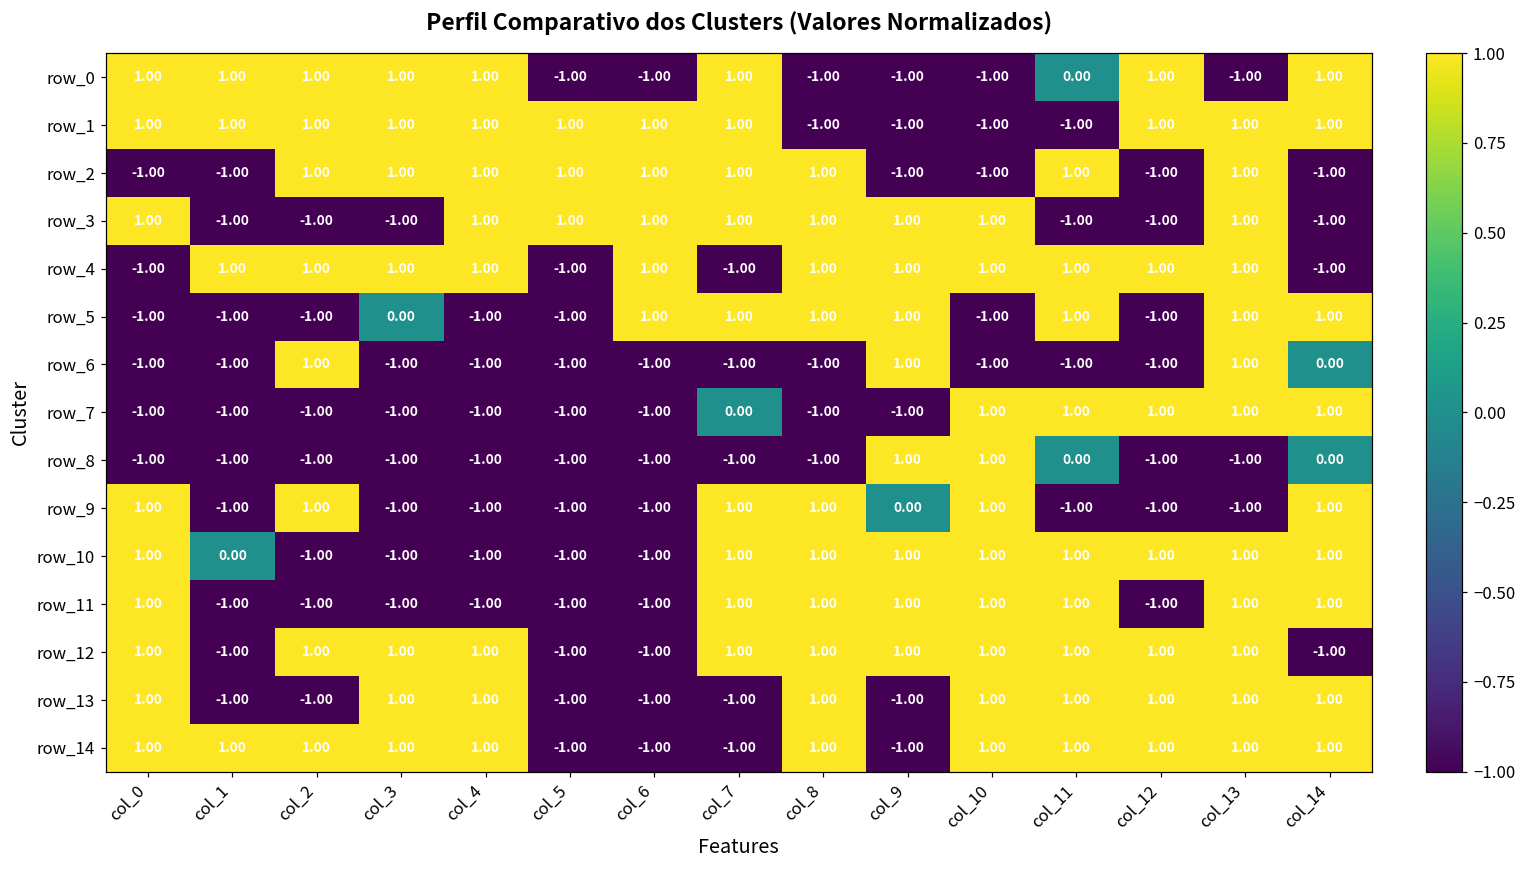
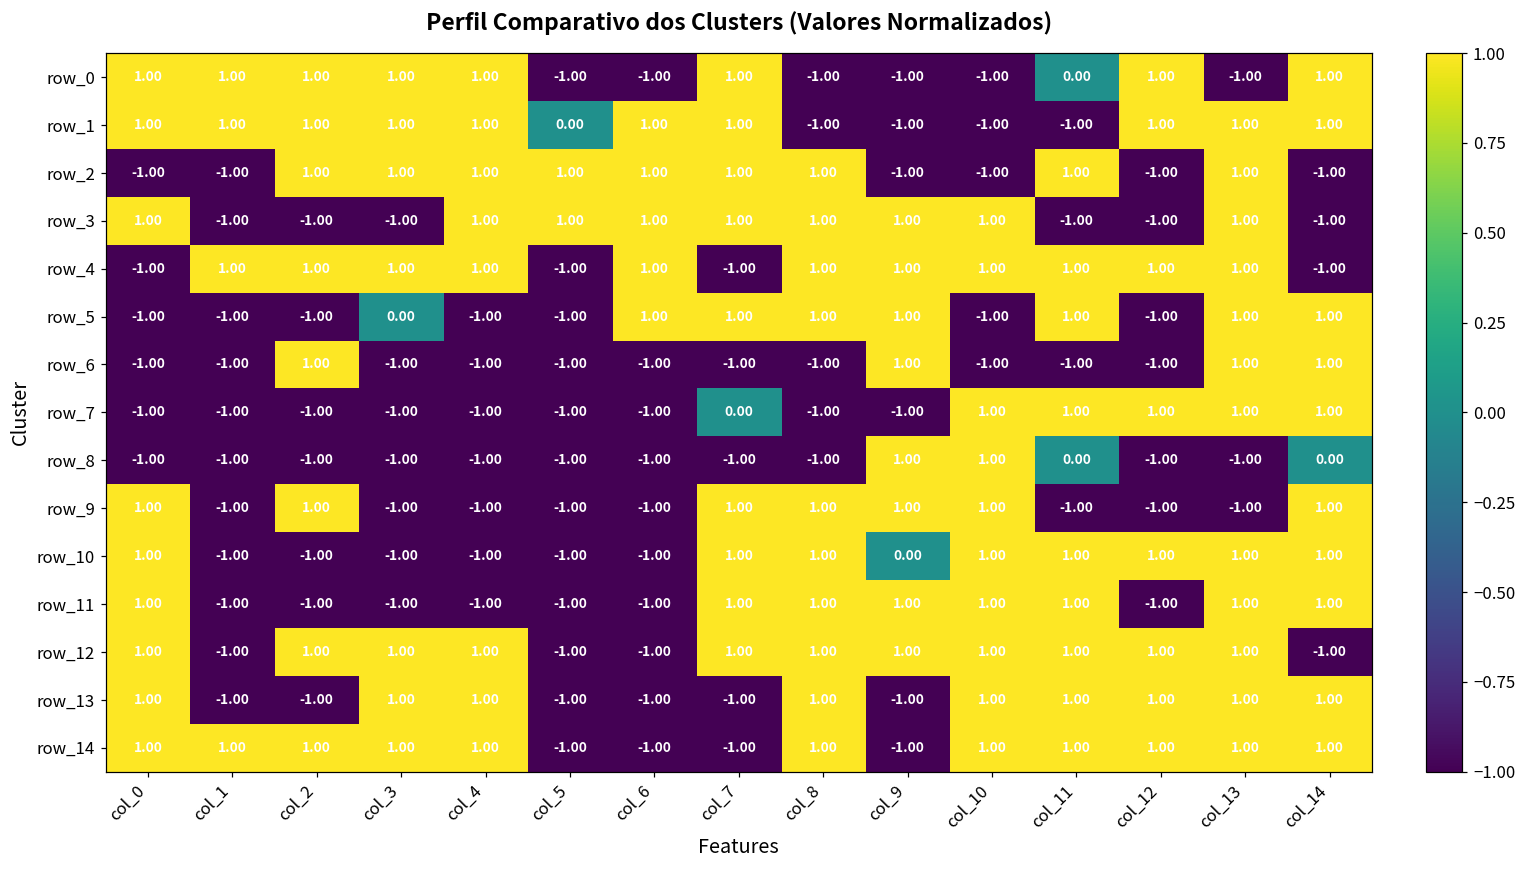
  {
    "row_1": {
      "col_0": 1.00,
      "col_1": 1.00,
      "col_2": 1.00,
      "col_3": 1.00,
      "col_4": 1.00,
-     "col_5": 1.00,
+     "col_5": 0.00,
      "col_6": 1.00,
      "col_7": 1.00,
      "col_8": -1.00,
      "col_9": -1.00,
      "col_10": -1.00,
      "col_11": -1.00,
      "col_12": 1.00,
      "col_13": 1.00,
      "col_14": 1.00
    },
    "row_6": {
      "col_0": -1.00,
      "col_1": -1.00,
      "col_2": 1.00,
      "col_3": -1.00,
      "col_4": -1.00,
      "col_5": -1.00,
      "col_6": -1.00,
      "col_7": -1.00,
      "col_8": -1.00,
      "col_9": 1.00,
      "col_10": -1.00,
      "col_11": -1.00,
      "col_12": -1.00,
      "col_13": 1.00,
-     "col_14": 0.00
+     "col_14": 1.00
    },
    "row_9": {
      "col_0": 1.00,
      "col_1": -1.00,
      "col_2": 1.00,
      "col_3": -1.00,
      "col_4": -1.00,
      "col_5": -1.00,
      "col_6": -1.00,
      "col_7": 1.00,
      "col_8": 1.00,
-     "col_9": 0.00,
+     "col_9": 1.00,
      "col_10": 1.00,
      "col_11": -1.00,
      "col_12": -1.00,
      "col_13": -1.00,
      "col_14": 1.00
    },
    "row_10": {
      "col_0": 1.00,
-     "col_1": 0.00,
+     "col_1": -1.00,
      "col_2": -1.00,
      "col_3": -1.00,
      "col_4": -1.00,
      "col_5": -1.00,
      "col_6": -1.00,
      "col_7": 1.00,
      "col_8": 1.00,
-     "col_9": 1.00,
+     "col_9": 0.00,
      "col_10": 1.00,
      "col_11": 1.00,
      "col_12": 1.00,
      "col_13": 1.00,
      "col_14": 1.00
    }
  }
